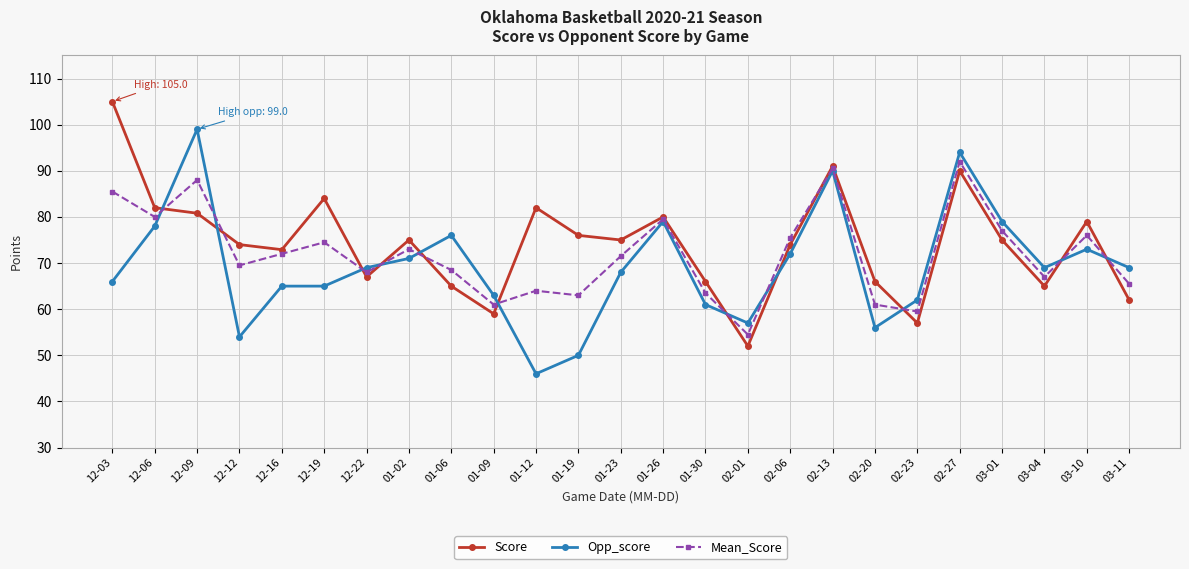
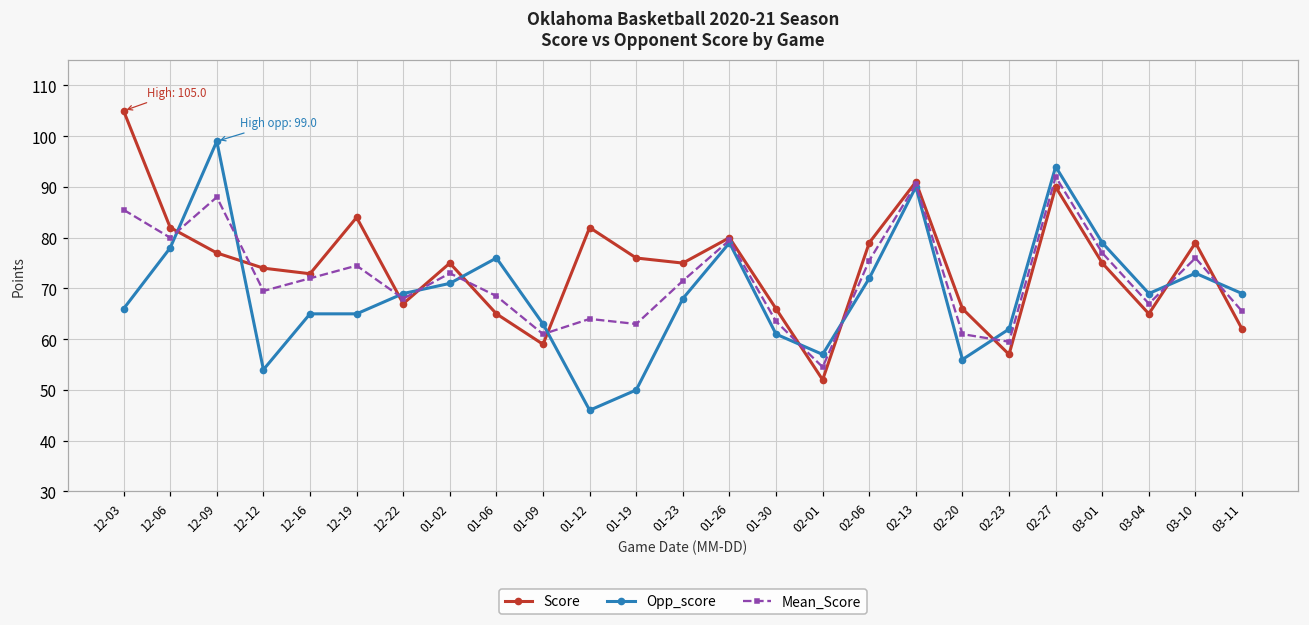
  {
    "Score": {
      "12-06": 82,
-     "12-09": 81,
+     "12-09": 77,
      "12-12": 74,
      "12-16": 73,
      "12-19": 84,
      "12-22": 67,
      "01-02": 75,
      "01-06": 65,
      "01-09": 59,
      "01-12": 82,
      "01-19": 76,
      "01-23": 75,
      "01-30": 66,
      "02-01": 52,
-     "02-06": 74,
+     "02-06": 79,
      "02-20": 66,
      "02-23": 57,
      "02-27": 90,
      "03-01": 75,
      "03-04": 65,
      "03-10": 79,
      "03-11": 62
    },
    "Opp_score": {
      "12-09": 99.0
    },
    "Mean_Score": {
      "12-03": 86,
      "12-06": 80,
      "12-09": 88,
      "12-12": 70,
      "12-16": 72,
      "12-19": 75,
      "12-22": 68,
      "01-02": 73,
      "01-06": 69,
      "01-09": 61,
      "01-12": 64,
      "01-19": 63,
      "01-23": 72,
      "01-30": 64,
      "02-01": 55,
      "02-06": 76,
      "02-20": 61,
      "02-23": 60,
      "02-27": 92,
      "03-01": 77,
      "03-04": 67,
      "03-10": 76,
      "03-11": 66
    }
  }
